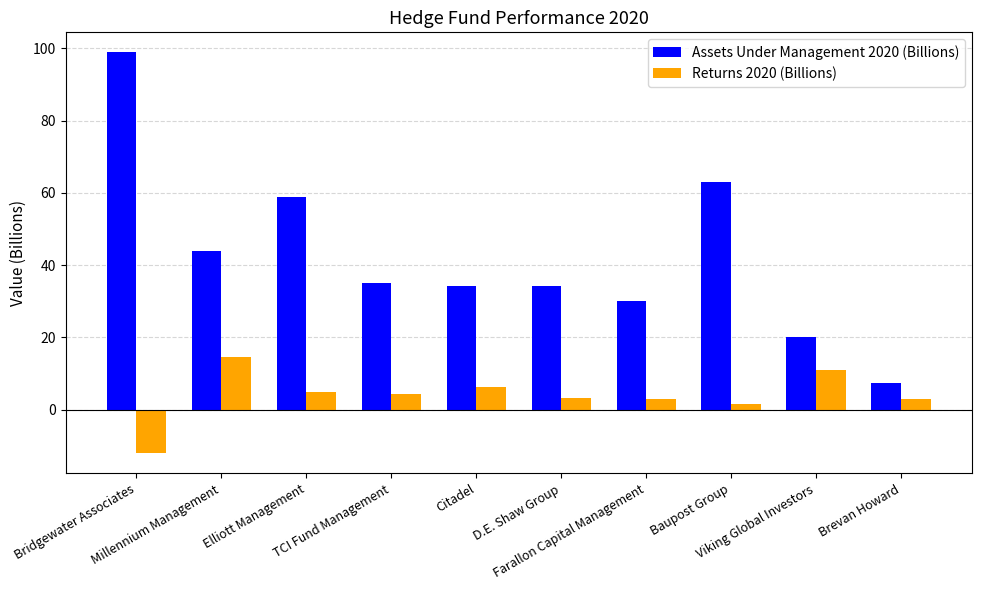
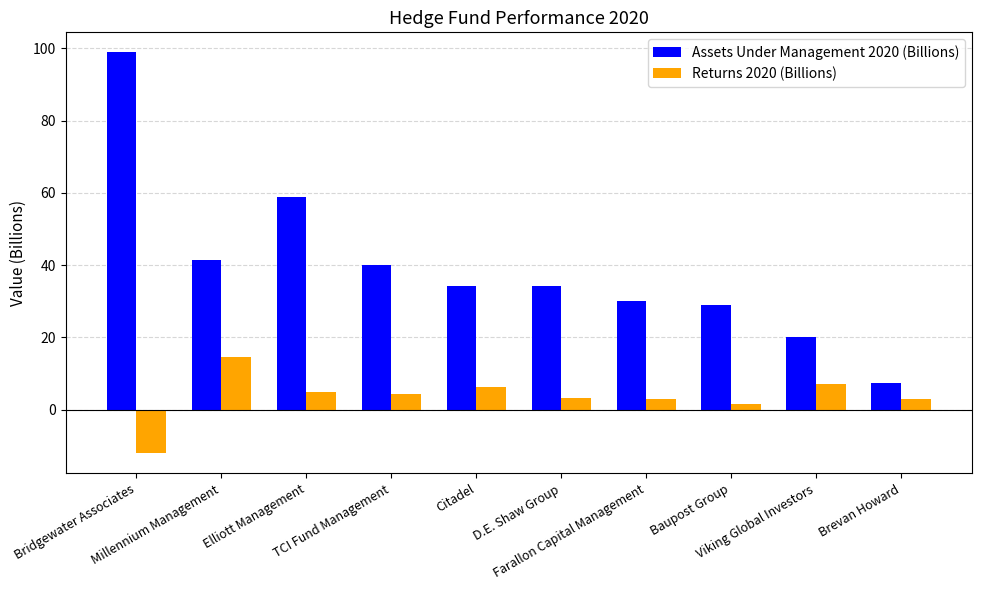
  {
    "Assets Under Management 2020 (Billions)": {
      "Bridgewater Associates": 99,
-     "Millennium Management": 44,
+     "Millennium Management": 41,
      "Elliott Management": 59,
-     "TCI Fund Management": 35,
+     "TCI Fund Management": 40,
      "Citadel": 34,
      "D.E. Shaw Group": 34,
      "Farallon Capital Management": 30,
-     "Baupost Group": 63,
+     "Baupost Group": 29,
      "Viking Global Investors": 20,
      "Brevan Howard": 7
    },
    "Returns 2020 (Billions)": {
      "Bridgewater Associates": -12,
      "Millennium Management": 15,
      "Elliott Management": 5,
      "TCI Fund Management": 4,
      "Citadel": 6,
      "D.E. Shaw Group": 3,
      "Farallon Capital Management": 3,
      "Baupost Group": 2,
-     "Viking Global Investors": 11,
+     "Viking Global Investors": 7,
      "Brevan Howard": 3
    }
  }
